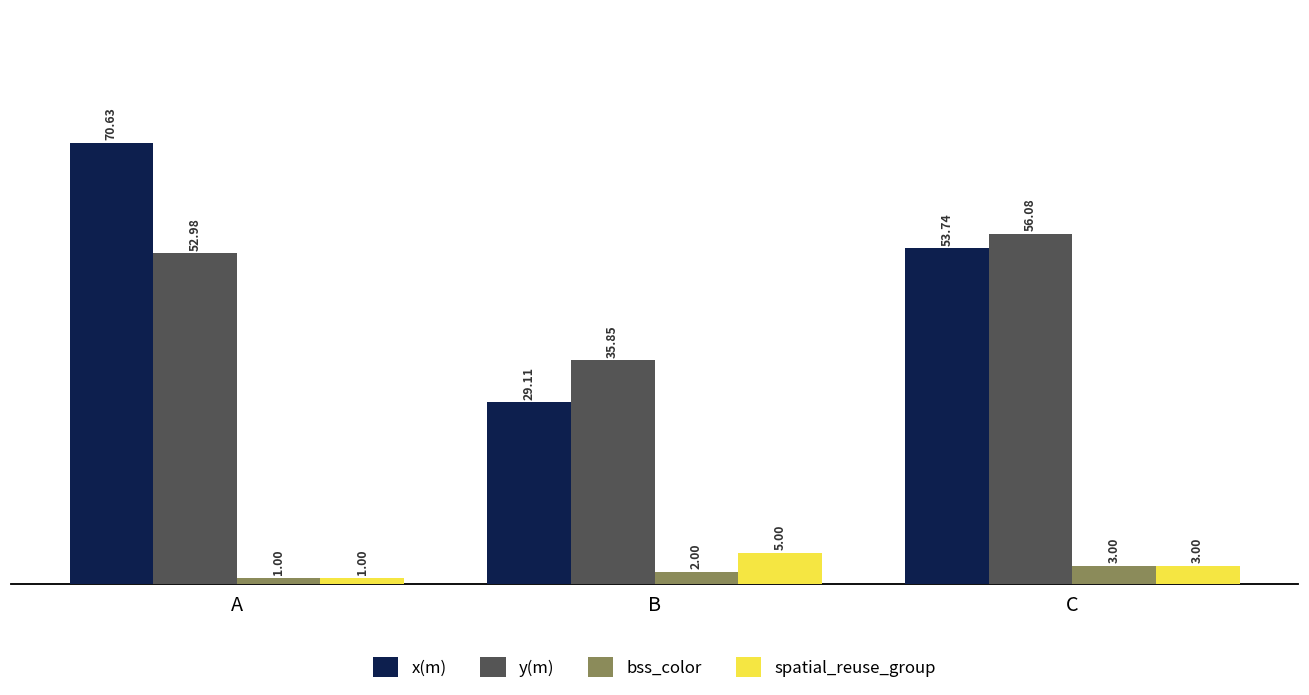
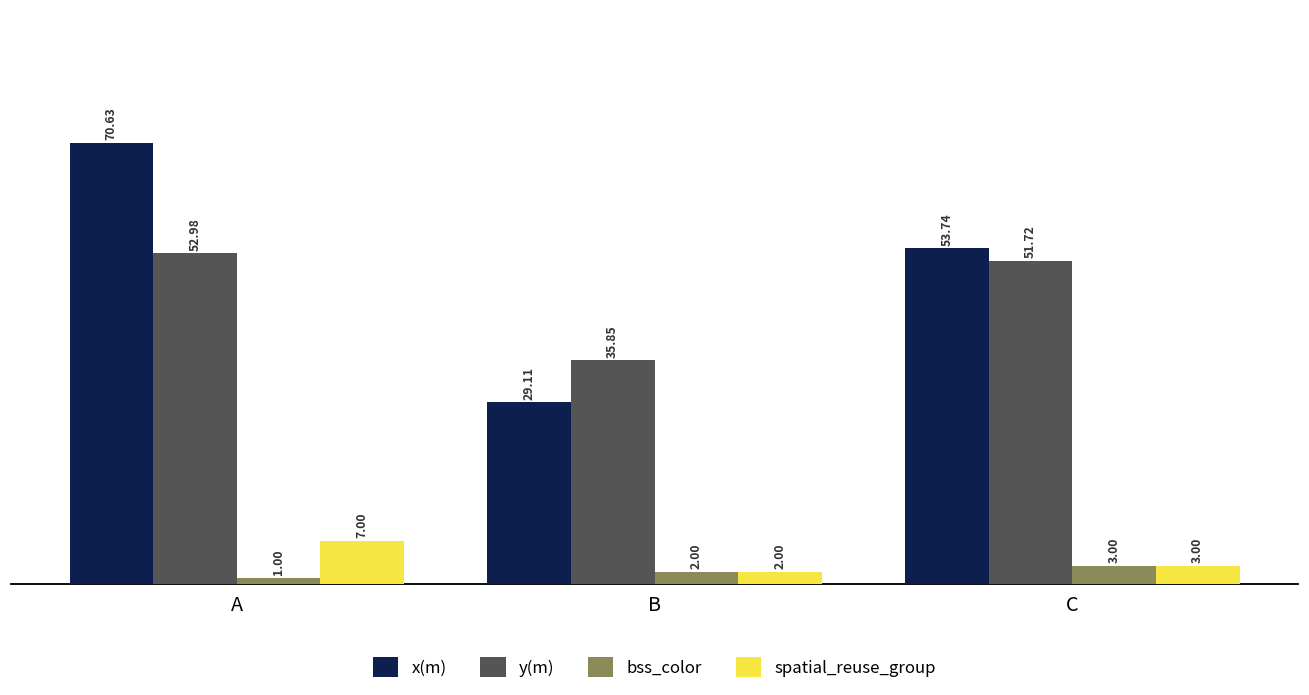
  {
    "x(m)": {
      "A": 70.63,
      "B": 29.11,
      "C": 53.74
    },
    "y(m)": {
      "A": 52.98,
      "B": 35.85,
-     "C": 56.08
+     "C": 51.72
    },
    "bss_color": {
      "A": 1.00,
      "B": 2.00,
      "C": 3.00
    },
    "spatial_reuse_group": {
-     "A": 1.00,
-     "B": 5.00,
+     "A": 7.00,
+     "B": 2.00,
      "C": 3.00
    }
  }
